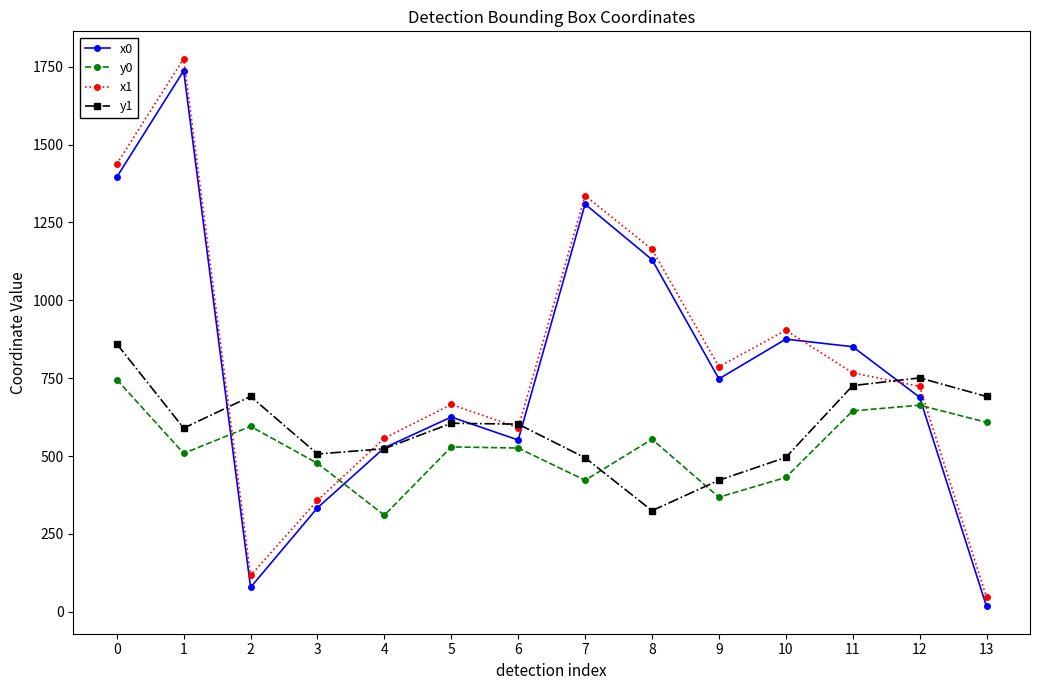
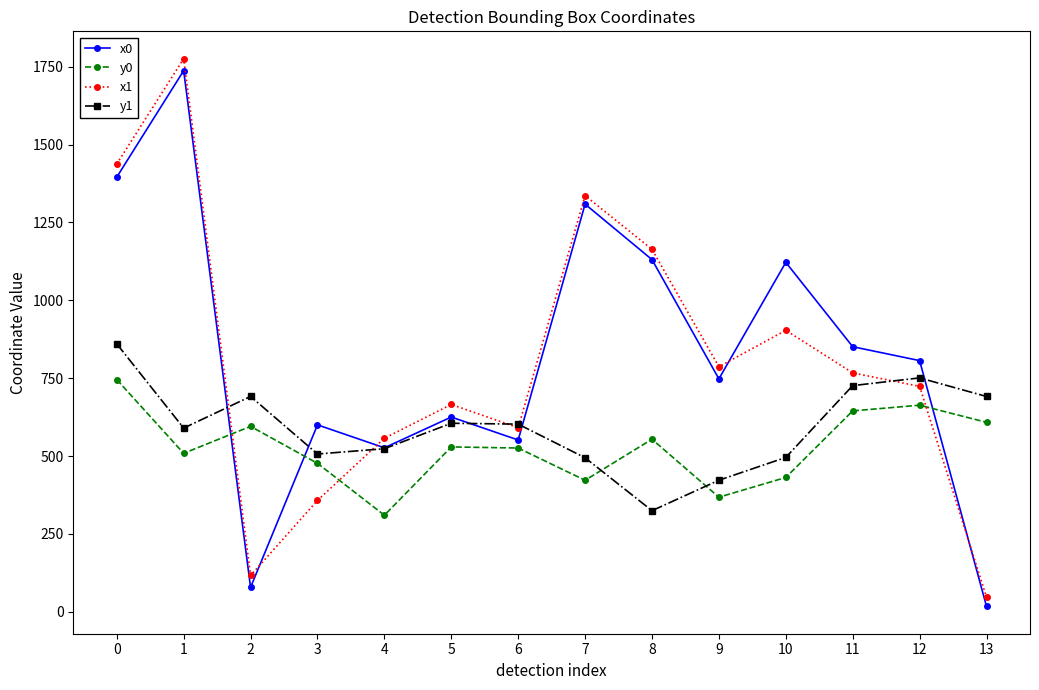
  {
    "x0": {
      "0": 1400,
      "1": 1740,
      "2": 80,
-     "3": 330,
+     "3": 600,
      "5": 630,
      "6": 550,
      "7": 1310,
      "8": 1130,
      "9": 750,
-     "10": 880,
+     "10": 1120,
      "11": 850,
-     "12": 690,
+     "12": 810,
      "13": 20
    },
    "y0": {
      "0": 750,
      "1": 510,
      "2": 600,
      "3": 480,
      "4": 310,
      "5": 530,
      "6": 530,
      "7": 420,
      "8": 550,
      "9": 370,
      "10": 430,
      "11": 640,
      "12": 660,
      "13": 610
    },
    "x1": {
      "0": 1440,
      "1": 1780,
      "2": 120,
      "3": 360,
      "4": 560,
      "5": 670,
      "6": 590,
      "7": 1340,
      "8": 1160,
      "9": 790,
      "10": 900,
      "11": 770,
      "12": 720,
      "13": 50
    },
    "y1": {
      "0": 860,
      "1": 590,
      "2": 690,
      "3": 510,
      "5": 610,
      "6": 600,
      "7": 490,
      "8": 320,
      "9": 420,
      "10": 500,
      "11": 730,
      "12": 750,
      "13": 690
    }
  }
